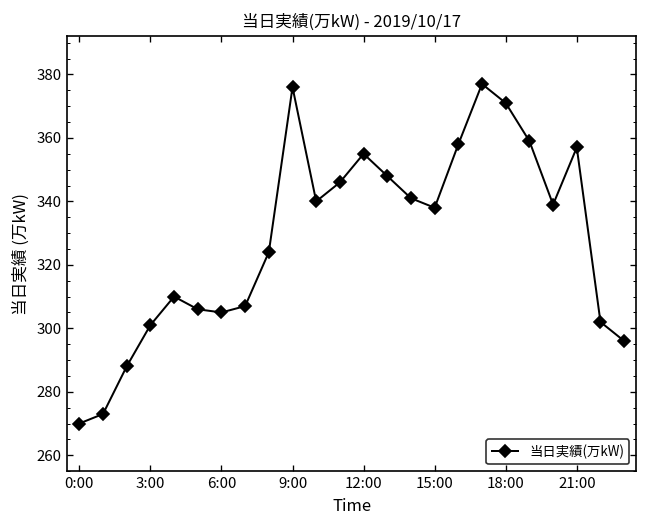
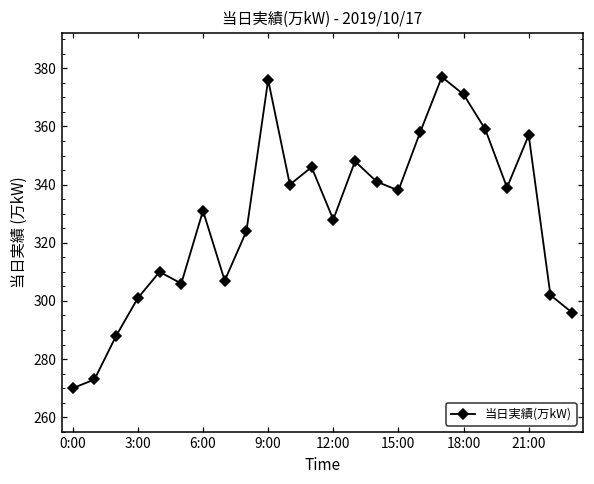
  {
    "0:00": 270,
    "3:00": 301,
-   "6:00": 305,
+   "6:00": 331,
    "9:00": 376,
-   "12:00": 355,
+   "12:00": 328,
    "15:00": 338,
    "18:00": 371,
    "21:00": 357
  }
